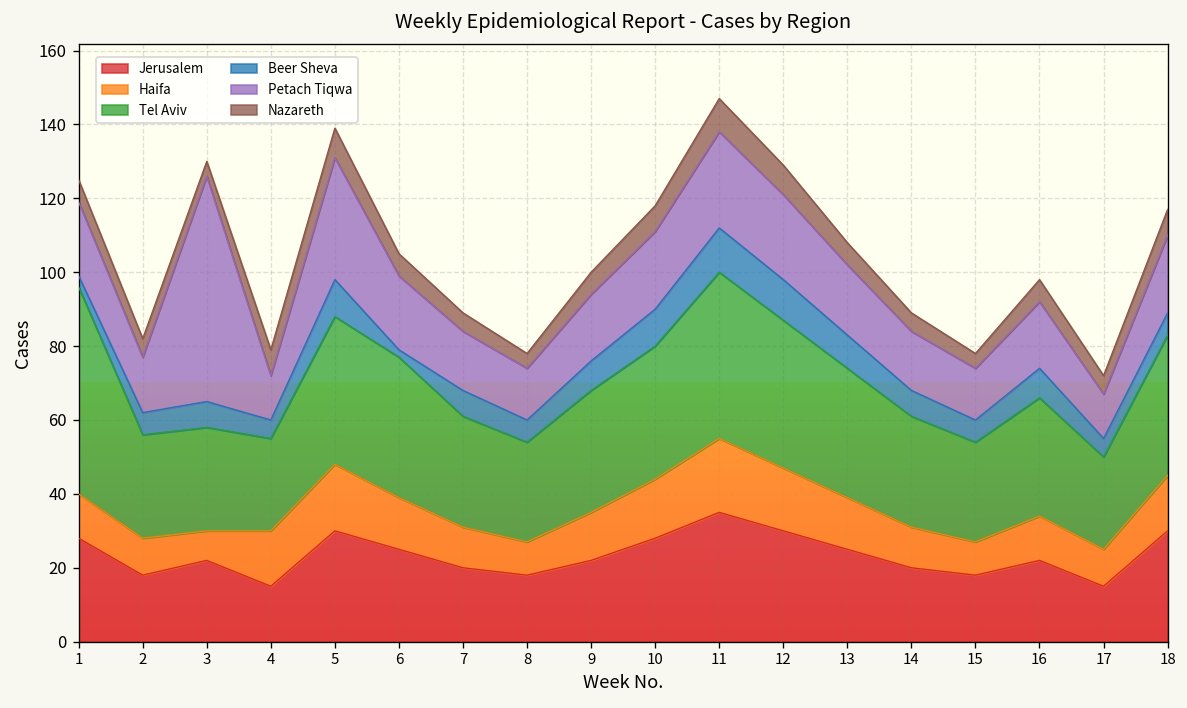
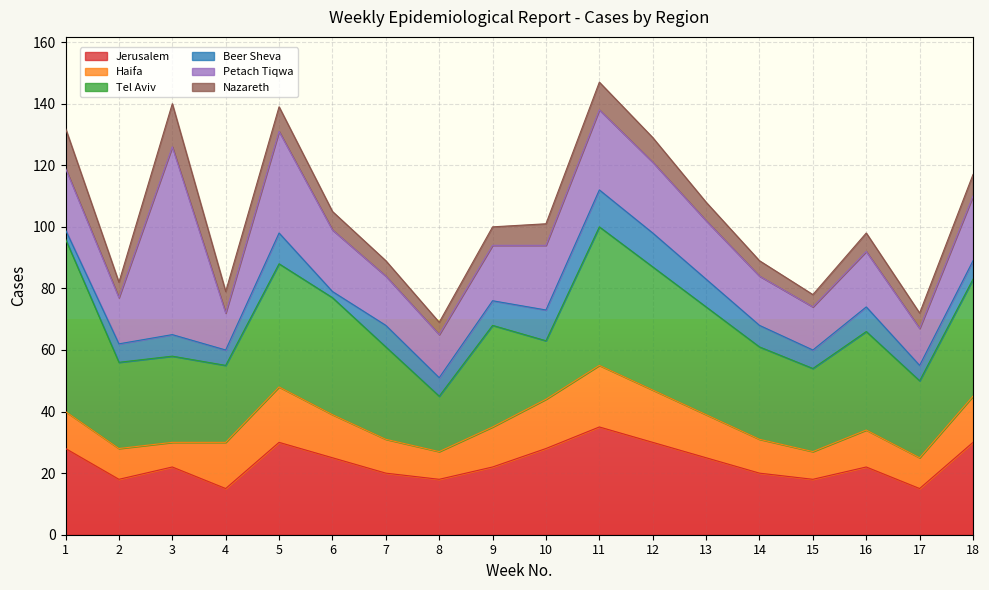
  {
    "Jerusalem": {
      "1": 28,
      "2": 18,
      "3": 22,
      "4": 15,
      "5": 30,
      "6": 25,
      "7": 20,
      "8": 18,
      "9": 22,
      "10": 28,
      "11": 35,
      "12": 30,
      "13": 25,
      "14": 20,
      "15": 18,
      "16": 22,
      "17": 15,
      "18": 30
    },
    "Haifa": {
      "1": 12,
      "2": 10,
      "3": 8,
      "4": 15,
      "5": 18,
      "6": 14,
      "7": 11,
      "8": 9,
      "9": 13,
      "10": 16,
      "11": 20,
      "12": 17,
      "13": 14,
      "14": 11,
      "15": 9,
      "16": 12,
      "17": 10,
      "18": 15
    },
    "Tel Aviv": {
      "1": 56,
      "2": 28,
      "3": 28,
      "4": 25,
      "5": 40,
      "6": 38,
      "7": 30,
-     "8": 27,
+     "8": 18,
      "9": 33,
-     "10": 36,
+     "10": 19,
      "11": 45,
      "12": 40,
      "13": 35,
      "14": 30,
      "15": 27,
      "16": 32,
      "17": 25,
      "18": 38
    },
    "Beer Sheva": {
      "1": 3,
      "2": 6,
      "3": 7,
      "4": 5,
      "5": 10,
      "6": 2,
      "7": 7,
      "8": 6,
      "9": 8,
      "10": 10,
      "11": 12,
      "12": 11,
      "13": 9,
      "14": 7,
      "15": 6,
      "16": 8,
      "17": 5,
      "18": 6
    },
    "Petach Tiqwa": {
      "1": 20,
      "2": 15,
      "3": 61,
      "4": 12,
      "5": 33,
      "6": 20,
      "7": 16,
      "8": 14,
      "9": 18,
      "10": 21,
      "11": 26,
      "12": 23,
      "13": 19,
      "14": 16,
      "15": 14,
      "16": 18,
      "17": 12,
      "18": 21
    },
    "Nazareth": {
-     "1": 6,
+     "1": 13,
      "2": 5,
-     "3": 4,
+     "3": 14,
      "4": 7,
      "5": 8,
      "6": 6,
      "7": 5,
      "8": 4,
      "9": 6,
      "10": 7,
      "11": 9,
      "12": 8,
      "13": 6,
      "14": 5,
      "15": 4,
      "16": 6,
      "17": 5,
      "18": 7
    }
  }
